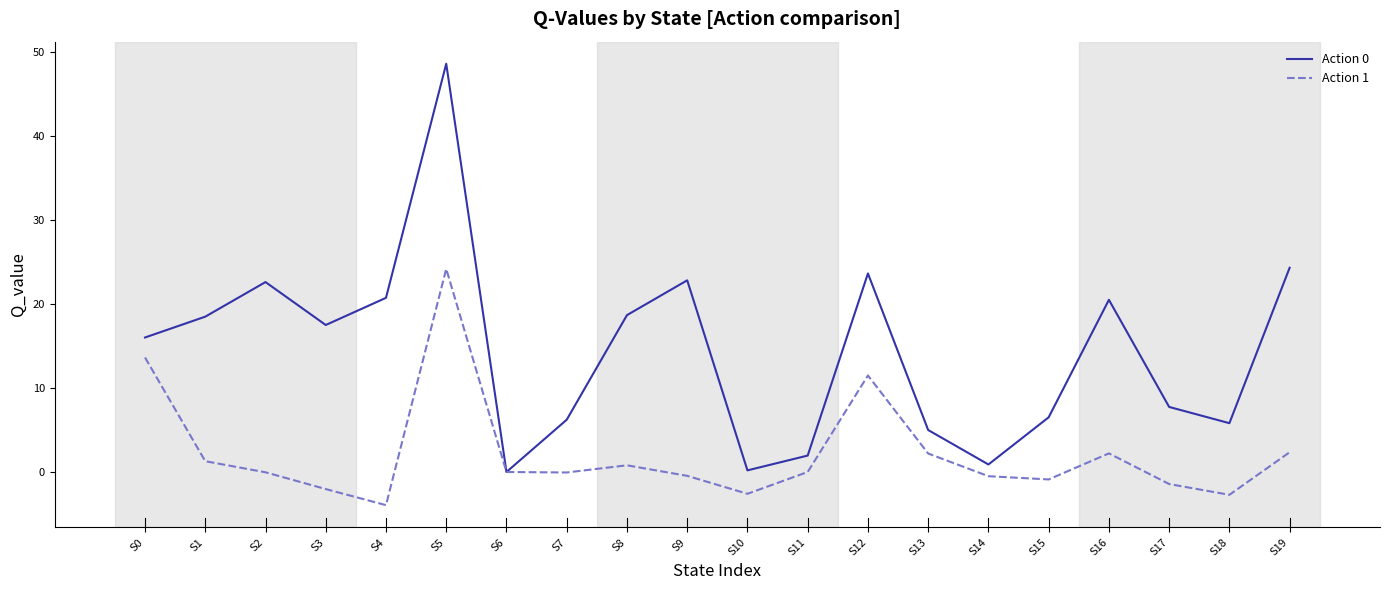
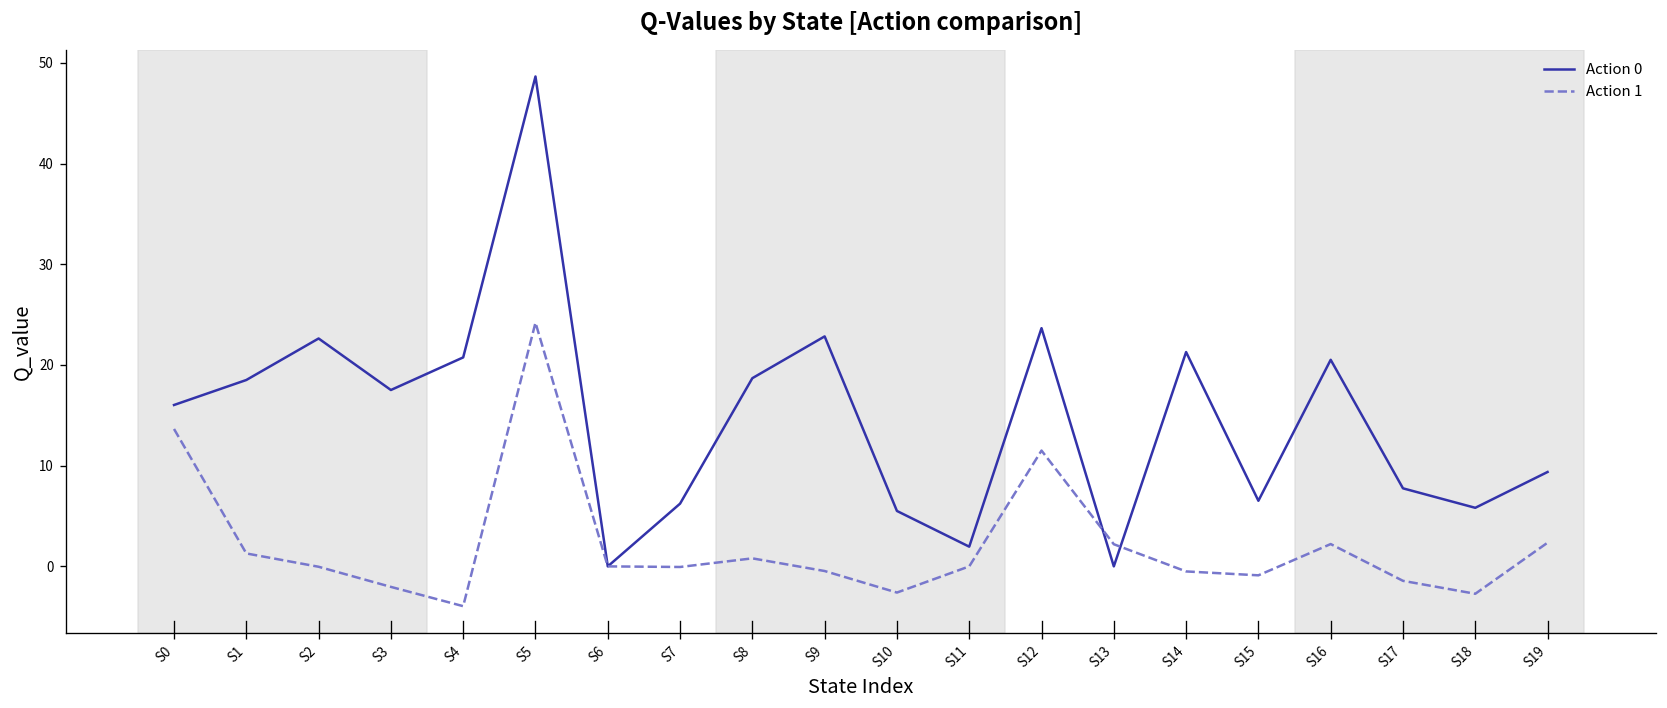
  {
    "Action 0": {
      "S0": 16,
      "S1": 19,
      "S2": 23,
      "S3": 18,
      "S4": 21,
      "S5": 49,
      "S7": 6,
      "S8": 19,
      "S9": 23,
-     "S10": 0,
+     "S10": 6,
      "S11": 2,
      "S12": 24,
-     "S13": 5,
-     "S14": 1,
+     "S13": 0,
+     "S14": 21,
      "S15": 7,
      "S16": 21,
      "S17": 8,
      "S18": 6,
-     "S19": 24
+     "S19": 9
    },
    "Action 1": {
      "S0": 14,
      "S1": 1,
      "S2": 0,
      "S3": -2,
      "S4": -4,
      "S5": 24,
      "S7": 0,
      "S8": 1,
      "S9": 0,
      "S10": -3,
      "S11": 0,
      "S12": 11,
      "S13": 2,
      "S14": -1,
      "S15": -1,
      "S16": 2,
      "S17": -1,
      "S18": -3,
      "S19": 2
    }
  }
